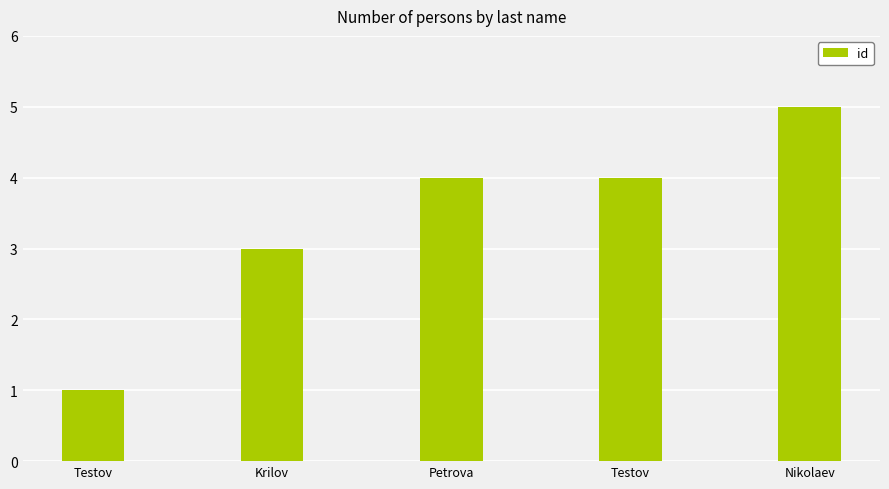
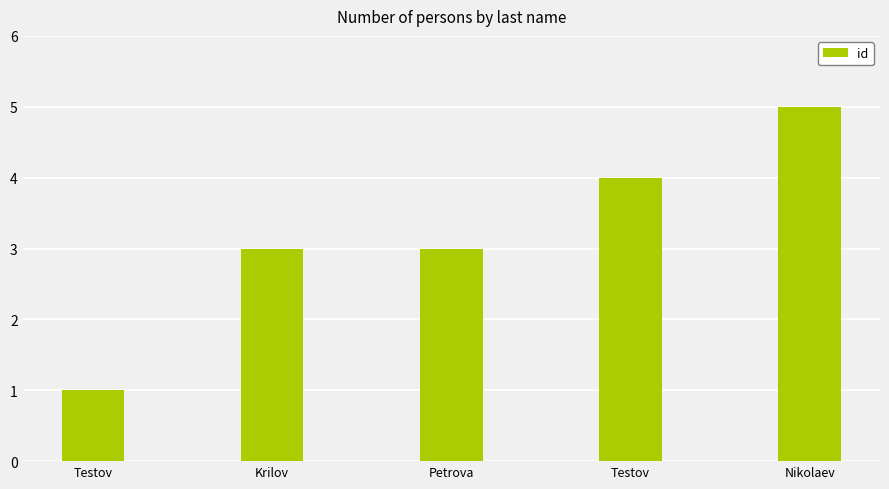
  {
    "Krilov": 3,
-   "Petrova": 4,
+   "Petrova": 3,
    "Nikolaev": 5
  }
